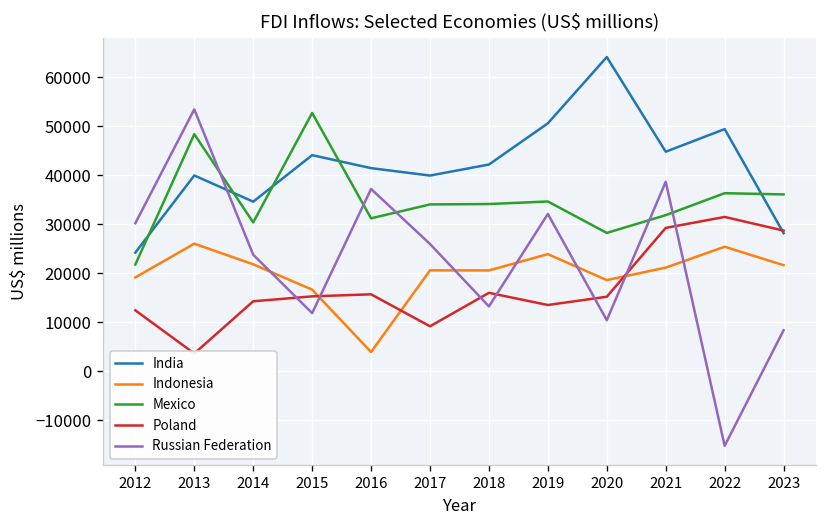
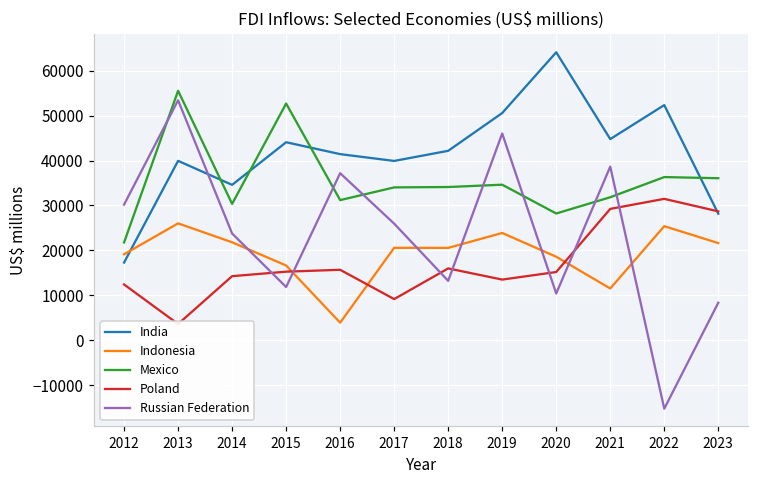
  {
    "India": {
-     "2012": 24000,
+     "2012": 17000,
      "2013": 40000,
      "2014": 35000,
      "2015": 44000,
      "2016": 41000,
      "2017": 40000,
      "2018": 42000,
      "2019": 51000,
      "2020": 64000,
      "2021": 45000,
-     "2022": 49000
+     "2022": 52000
    },
    "Indonesia": {
      "2012": 19000,
      "2013": 26000,
      "2014": 22000,
      "2015": 17000,
      "2016": 4000,
      "2017": 21000,
      "2018": 21000,
      "2019": 24000,
      "2020": 19000,
-     "2021": 21000,
+     "2021": 12000,
      "2022": 25000,
      "2023": 22000
    },
    "Mexico": {
      "2012": 22000,
-     "2013": 48000,
+     "2013": 56000,
      "2014": 30000,
      "2015": 53000,
      "2016": 31000,
      "2017": 34000,
      "2018": 34000,
      "2019": 35000,
      "2020": 28000,
      "2021": 32000,
      "2022": 36000,
      "2023": 36000
    },
    "Poland": {
      "2012": 12000,
      "2013": 4000,
      "2014": 14000,
      "2015": 15000,
      "2016": 16000,
      "2017": 9000,
      "2018": 16000,
      "2019": 14000,
      "2020": 15000,
      "2021": 29000,
      "2022": 31000
    },
    "Russian Federation": {
      "2012": 30000,
      "2013": 53000,
      "2014": 24000,
      "2015": 12000,
      "2016": 37000,
      "2017": 26000,
      "2018": 13000,
-     "2019": 32000,
+     "2019": 46000,
      "2020": 10000,
      "2021": 39000,
      "2022": -15000,
      "2023": 8000
    }
  }
